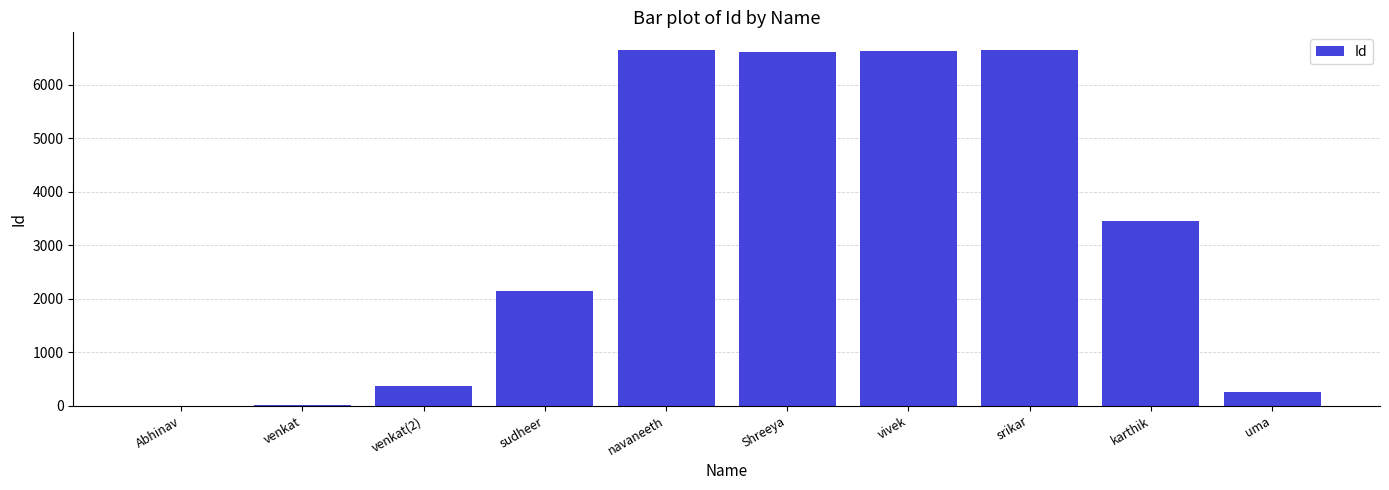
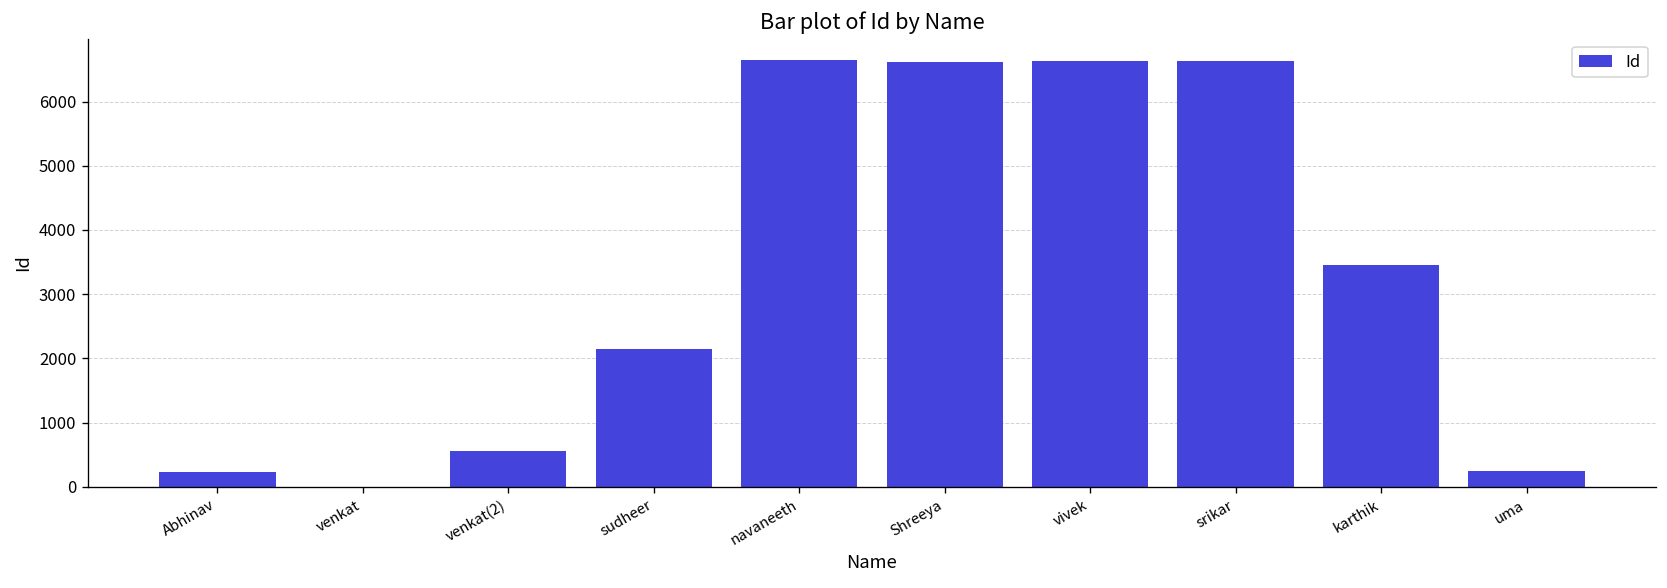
  {
-   "Abhinav": 0,
-   "venkat(2)": 400,
+   "Abhinav": 200,
+   "venkat(2)": 600,
    "sudheer": 2100,
    "navaneeth": 6600,
    "Shreeya": 6600,
    "vivek": 6600,
    "srikar": 6600,
    "karthik": 3500,
    "uma": 300
  }
